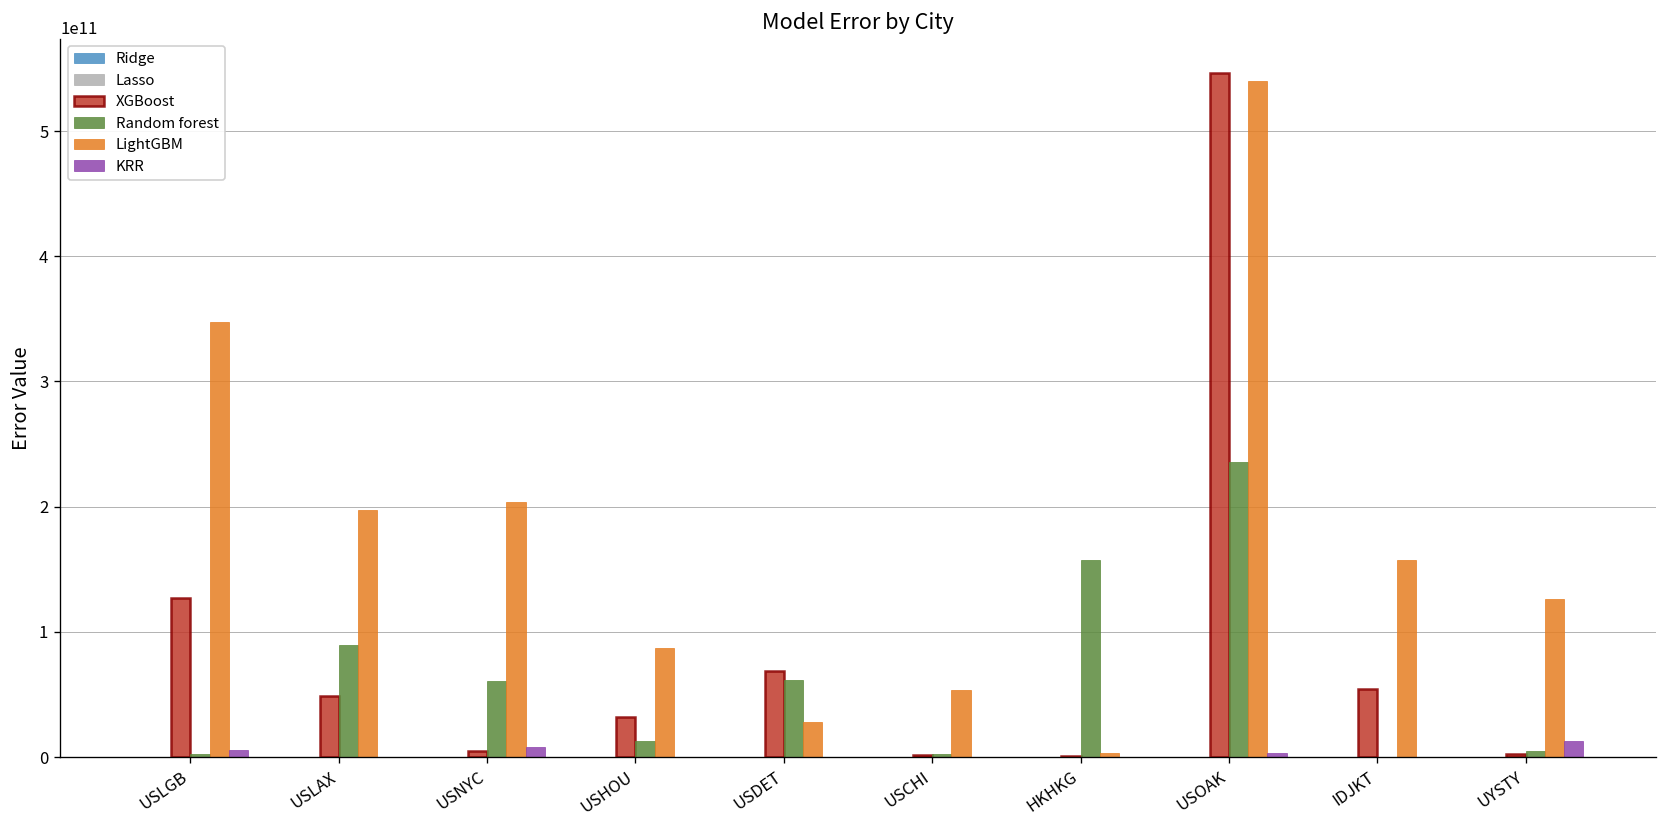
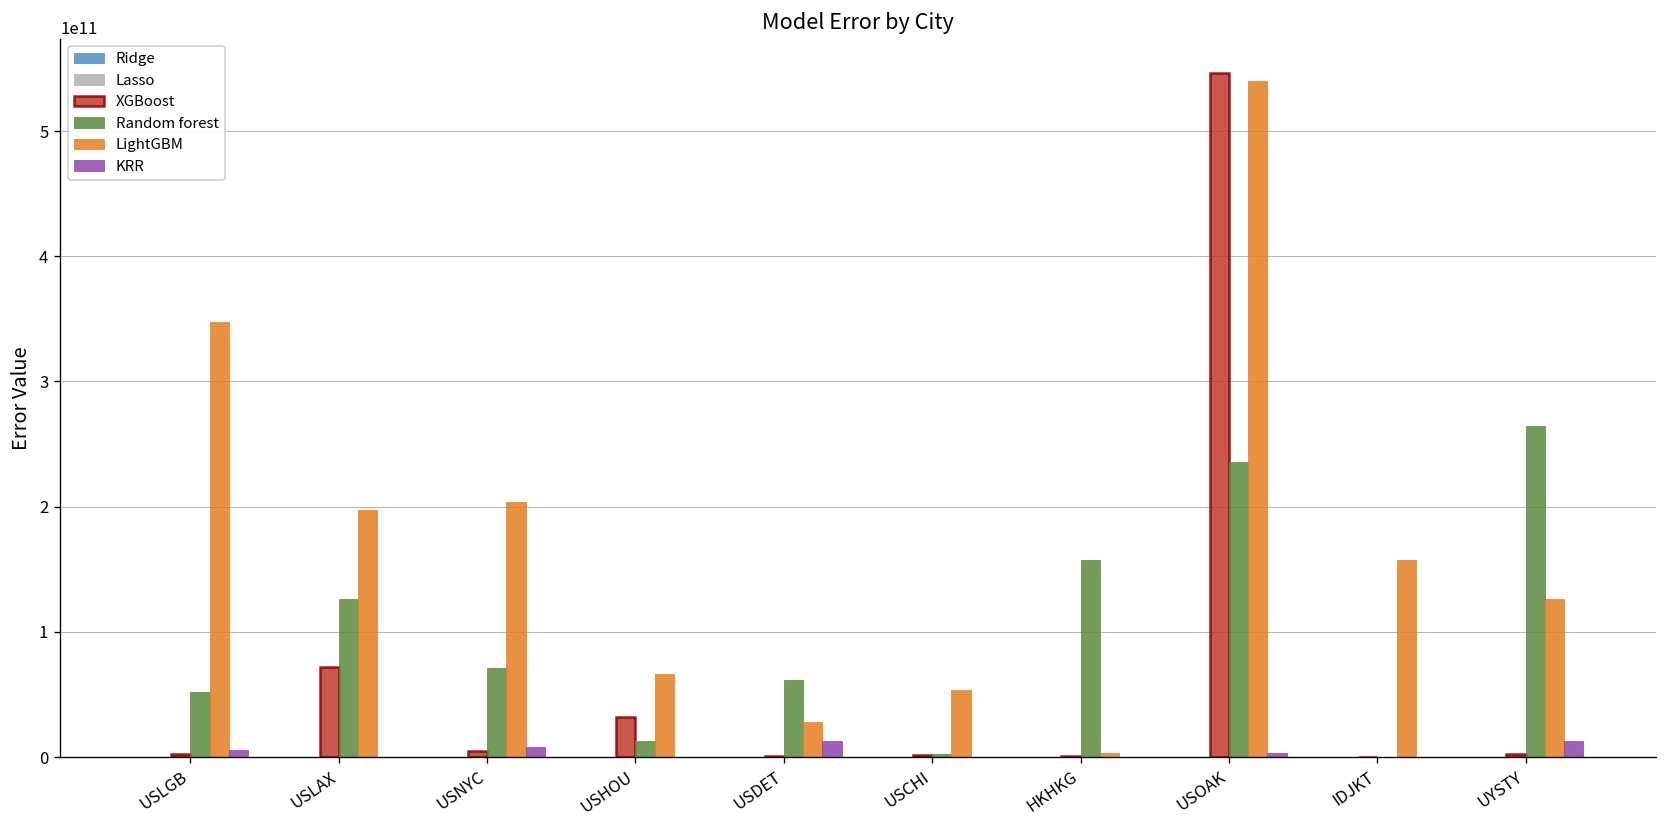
  {
    "XGBoost": {
-     "USLGB": 127000000000,
-     "USLAX": 49000000000,
+     "USLGB": 2000000000,
+     "USLAX": 72000000000,
      "USNYC": 5000000000,
      "USHOU": 32000000000,
-     "USDET": 69000000000,
+     "USDET": 1000000000,
      "USOAK": 546000000000,
-     "IDJKT": 54000000000,
+     "IDJKT": 0,
      "UYSTY": 2000000000
    },
    "Random forest": {
-     "USLGB": 2000000000,
-     "USLAX": 89000000000,
-     "USNYC": 61000000000,
+     "USLGB": 52000000000,
+     "USLAX": 126000000000,
+     "USNYC": 71000000000,
      "USHOU": 13000000000,
      "USDET": 61000000000,
      "HKHKG": 157000000000,
      "USOAK": 236000000000,
-     "UYSTY": 5000000000
+     "UYSTY": 264000000000
    },
    "LightGBM": {
      "USLGB": 347000000000,
      "USLAX": 197000000000,
      "USNYC": 204000000000,
-     "USHOU": 87000000000,
+     "USHOU": 67000000000,
      "USDET": 28000000000,
      "USCHI": 53000000000,
      "HKHKG": 3000000000,
      "USOAK": 540000000000,
      "IDJKT": 158000000000,
      "UYSTY": 126000000000
    },
    "KRR": {
      "USLGB": 6000000000,
      "USNYC": 8000000000,
-     "USDET": 0,
+     "USDET": 13000000000,
      "USOAK": 3000000000,
      "UYSTY": 13000000000
    }
  }
